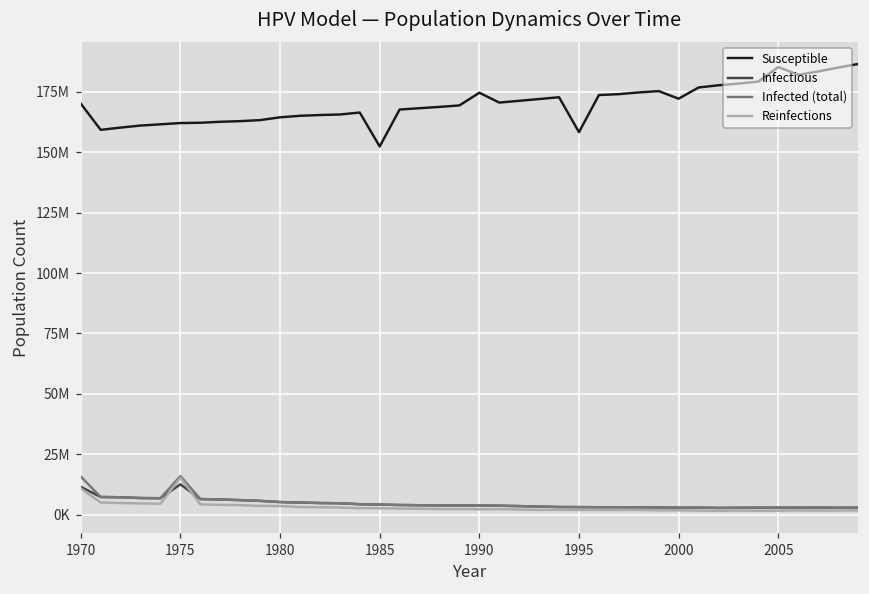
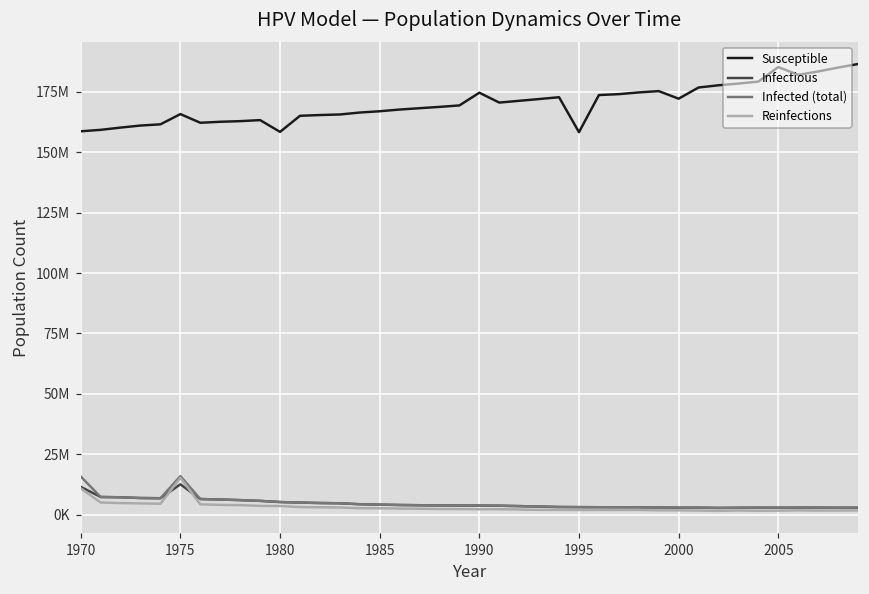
  {
    "Susceptible": {
-     "1970": 170000000,
-     "1975": 162000000,
-     "1980": 164000000,
-     "1985": 152000000,
+     "1970": 159000000,
+     "1975": 166000000,
+     "1980": 158000000,
+     "1985": 167000000,
      "1990": 175000000,
      "1995": 158000000,
      "2000": 172000000
    },
    "Infectious": {
      "1975": 13000000
    },
    "Infected (total)": {
      "1970": 16000000
    },
    "Reinfections": {
      "1980": 4000000,
      "1985": 3000000,
      "1990": 2000000,
      "1995": 2000000,
      "2005": 2000000
    }
  }
